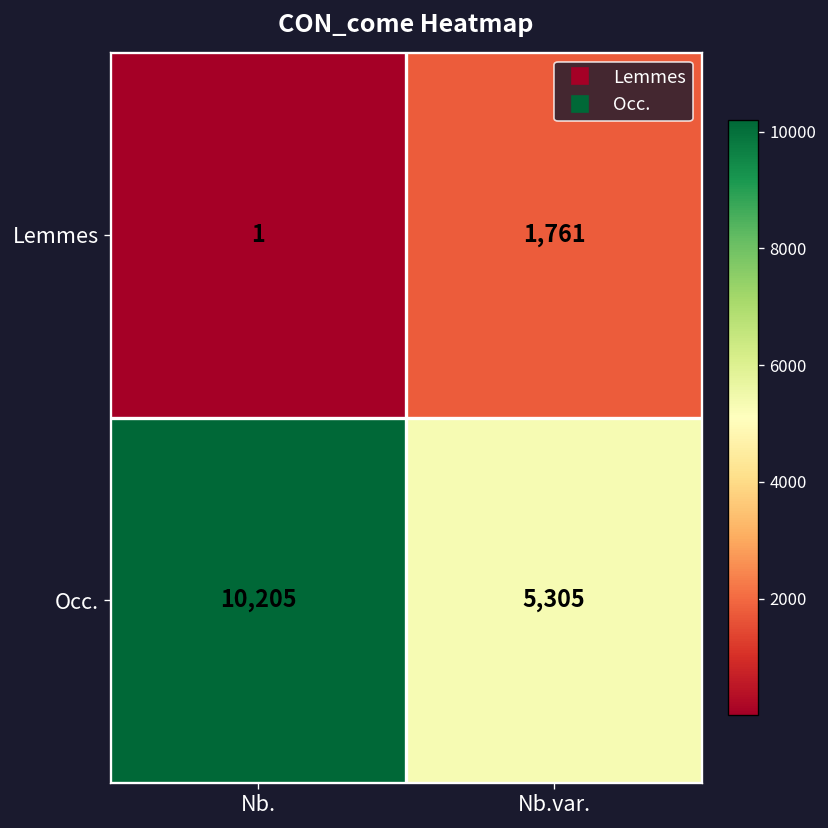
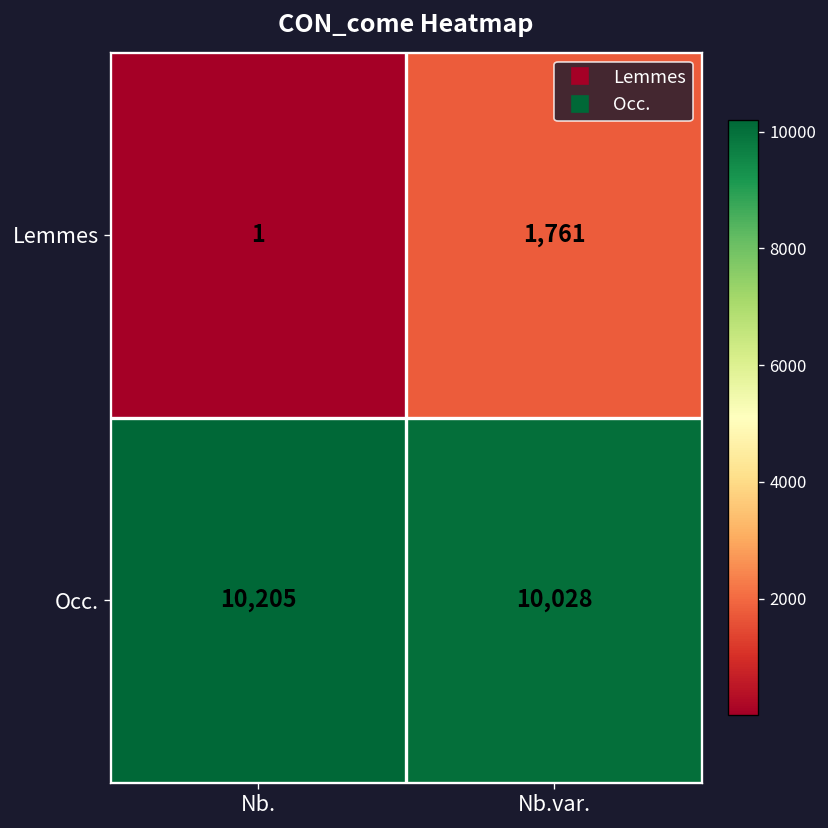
  {
    "Lemmes": {
      "Nb.": "1",
      "Nb.var.": "1,761"
    },
    "Occ.": {
      "Nb.": "10,205",
-     "Nb.var.": "5,305"
+     "Nb.var.": "10,028"
    }
  }
